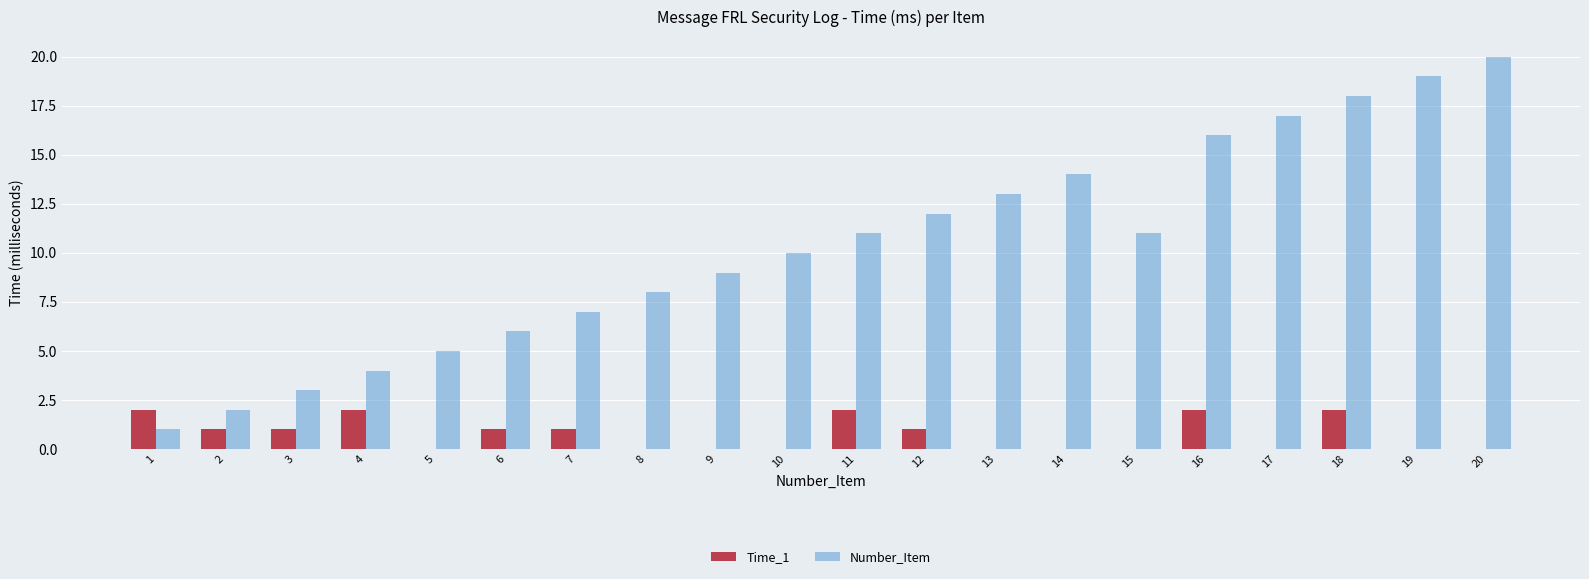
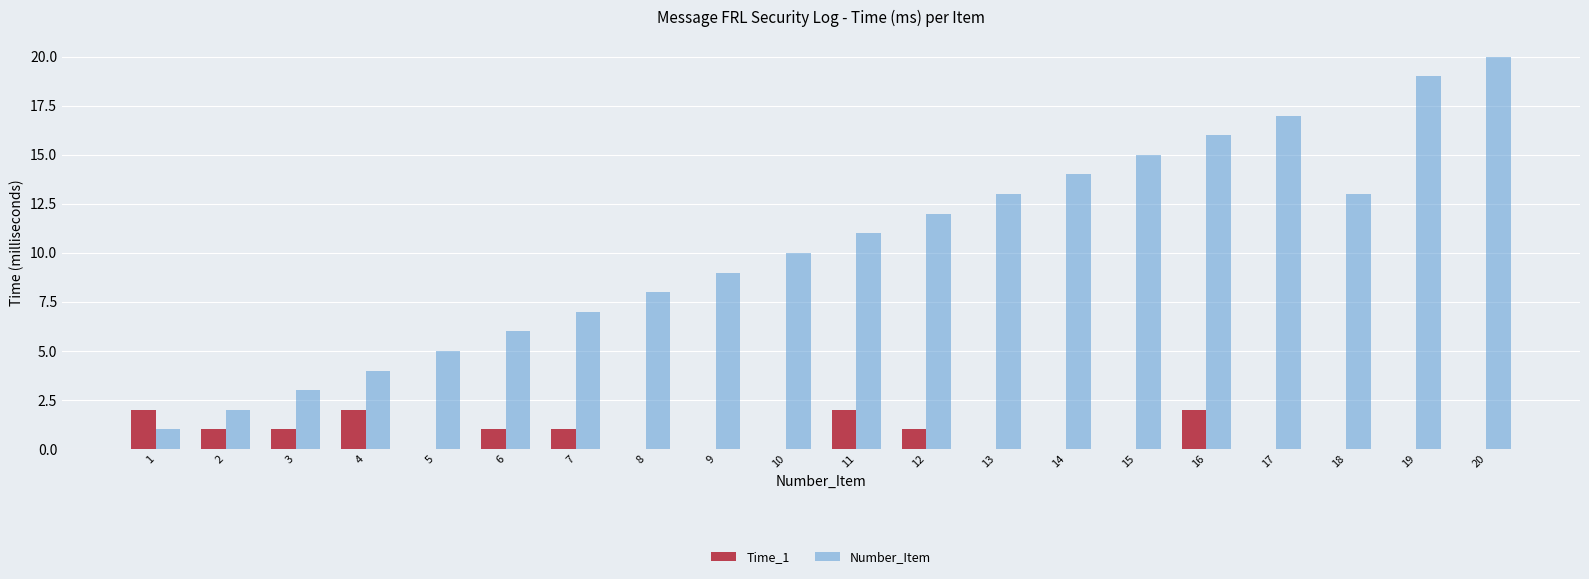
  {
    "Time_1": {
      "1": 2,
      "2": 1,
      "3": 1,
      "4": 2,
      "5": 0,
      "6": 1,
      "7": 1,
      "8": 0,
      "9": 0,
      "10": 0,
      "11": 2,
      "12": 1,
      "13": 0,
      "14": 0,
      "15": 0,
      "16": 2,
      "17": 0,
-     "18": 2,
+     "18": 0,
      "19": 0,
      "20": 0
    },
    "Number_Item": {
      "1": 1,
      "2": 2,
      "3": 3,
      "4": 4,
      "5": 5,
      "6": 6,
      "7": 7,
      "8": 8,
      "9": 9,
      "10": 10,
      "11": 11,
      "12": 12,
      "13": 13,
      "14": 14,
-     "15": 11,
+     "15": 15,
      "16": 16,
      "17": 17,
-     "18": 18,
+     "18": 13,
      "19": 19,
      "20": 20
    }
  }
